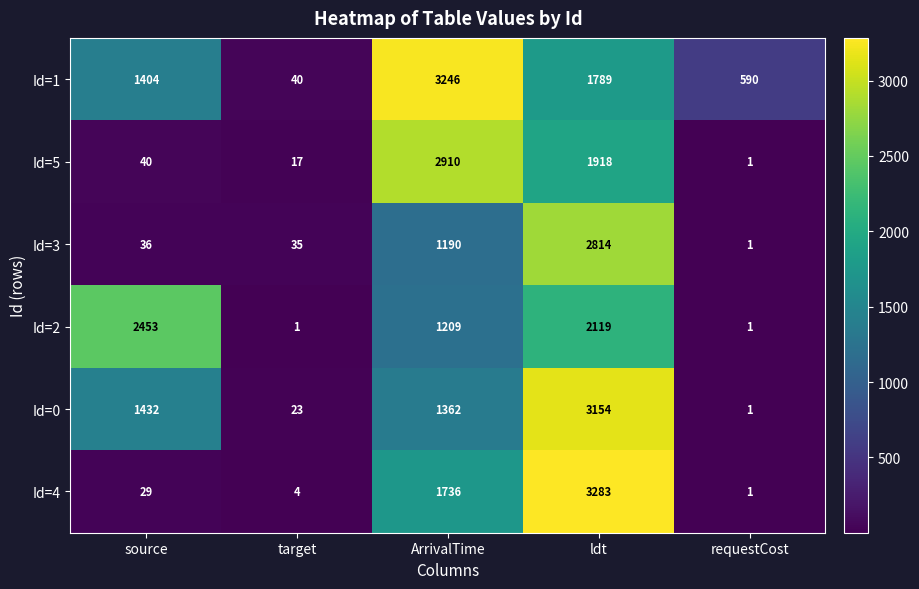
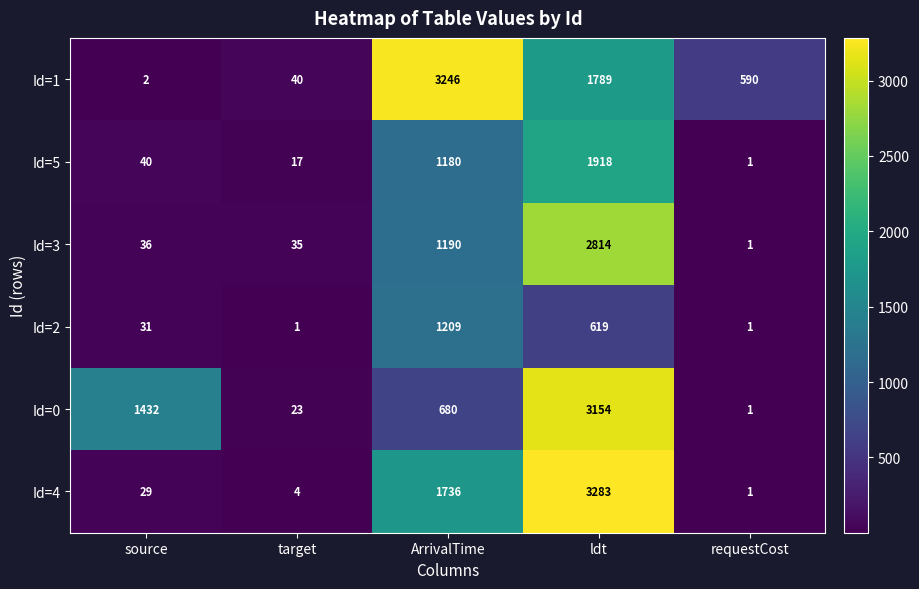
  {
    "Id=1": {
-     "source": 1404,
+     "source": 2,
      "target": 40,
      "ArrivalTime": 3246,
      "ldt": 1789,
      "requestCost": 590
    },
    "Id=5": {
      "source": 40,
      "target": 17,
-     "ArrivalTime": 2910,
+     "ArrivalTime": 1180,
      "ldt": 1918,
      "requestCost": 1
    },
    "Id=3": {
      "source": 36,
      "target": 35,
      "ArrivalTime": 1190,
      "ldt": 2814,
      "requestCost": 1
    },
    "Id=2": {
-     "source": 2453,
+     "source": 31,
      "target": 1,
      "ArrivalTime": 1209,
-     "ldt": 2119,
+     "ldt": 619,
      "requestCost": 1
    },
    "Id=0": {
      "source": 1432,
      "target": 23,
-     "ArrivalTime": 1362,
+     "ArrivalTime": 680,
      "ldt": 3154,
      "requestCost": 1
    },
    "Id=4": {
      "source": 29,
      "target": 4,
      "ArrivalTime": 1736,
      "ldt": 3283,
      "requestCost": 1
    }
  }
